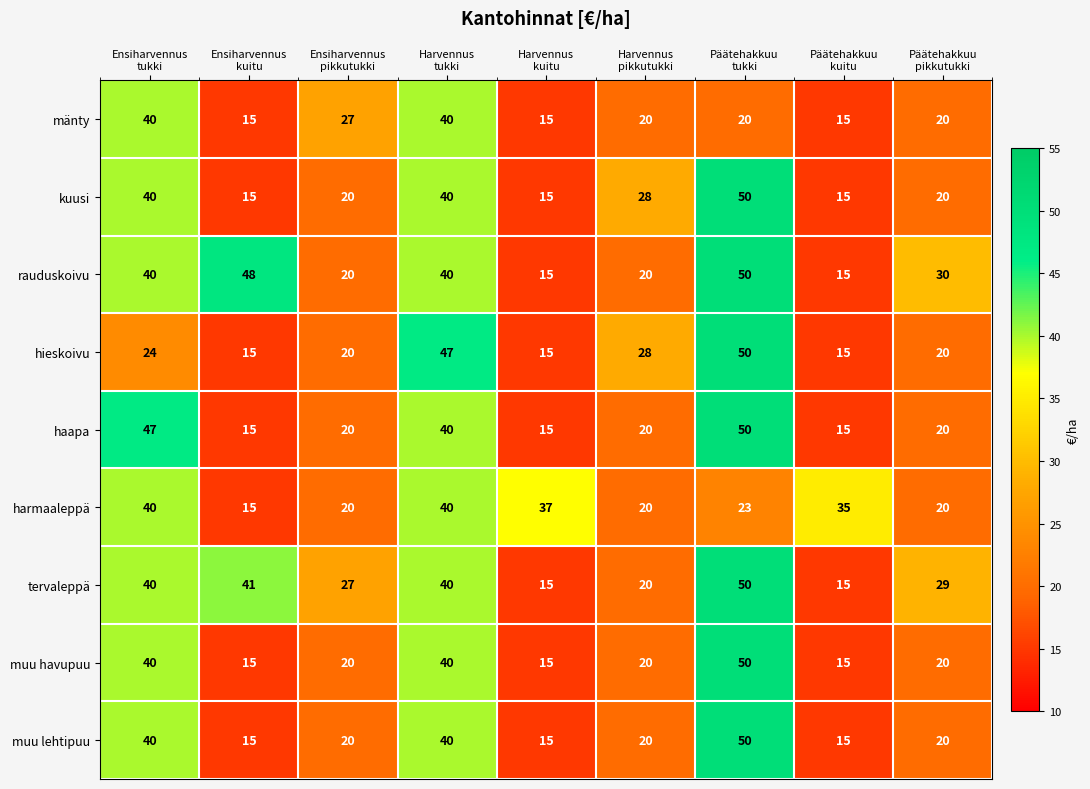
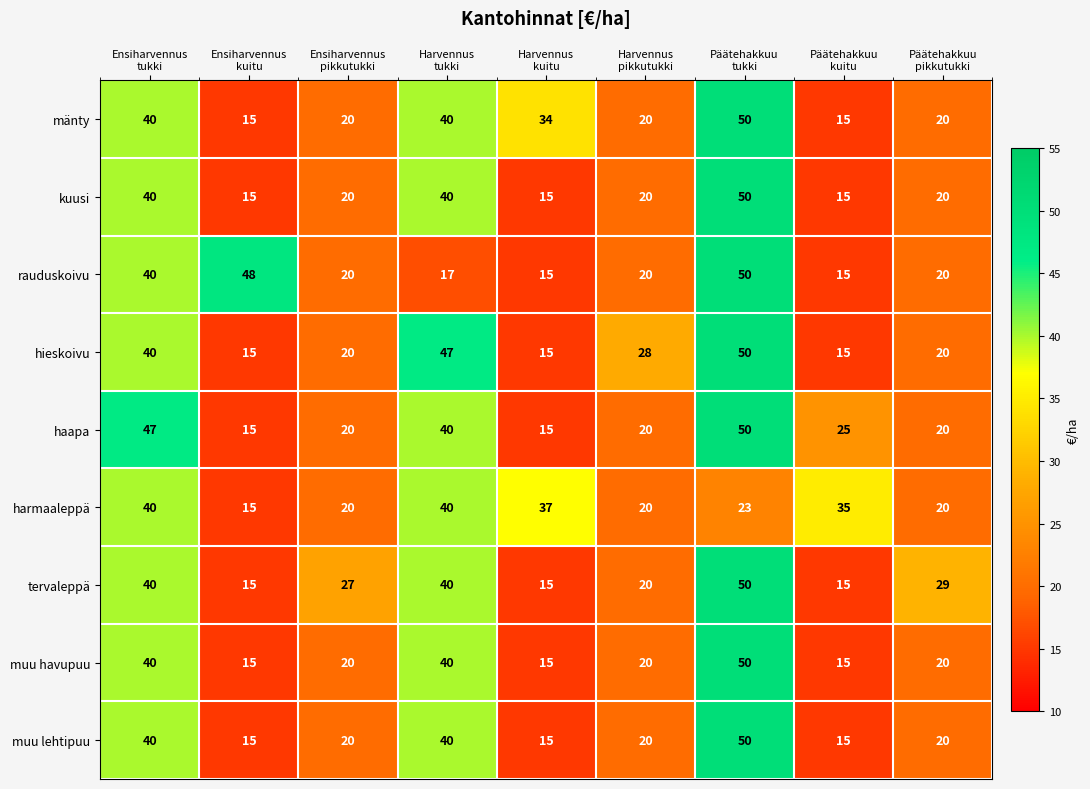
  {
    "mänty": {
      "Ensiharvennus tukki": 40,
      "Ensiharvennus kuitu": 15,
-     "Ensiharvennus pikkutukki": 27,
+     "Ensiharvennus pikkutukki": 20,
      "Harvennus tukki": 40,
-     "Harvennus kuitu": 15,
+     "Harvennus kuitu": 34,
      "Harvennus pikkutukki": 20,
-     "Päätehakkuu tukki": 20,
+     "Päätehakkuu tukki": 50,
      "Päätehakkuu kuitu": 15,
      "Päätehakkuu pikkutukki": 20
    },
    "kuusi": {
      "Ensiharvennus tukki": 40,
      "Ensiharvennus kuitu": 15,
      "Ensiharvennus pikkutukki": 20,
      "Harvennus tukki": 40,
      "Harvennus kuitu": 15,
-     "Harvennus pikkutukki": 28,
+     "Harvennus pikkutukki": 20,
      "Päätehakkuu tukki": 50,
      "Päätehakkuu kuitu": 15,
      "Päätehakkuu pikkutukki": 20
    },
    "rauduskoivu": {
      "Ensiharvennus tukki": 40,
      "Ensiharvennus kuitu": 48,
      "Ensiharvennus pikkutukki": 20,
-     "Harvennus tukki": 40,
+     "Harvennus tukki": 17,
      "Harvennus kuitu": 15,
      "Harvennus pikkutukki": 20,
      "Päätehakkuu tukki": 50,
      "Päätehakkuu kuitu": 15,
-     "Päätehakkuu pikkutukki": 30
+     "Päätehakkuu pikkutukki": 20
    },
    "hieskoivu": {
-     "Ensiharvennus tukki": 24,
+     "Ensiharvennus tukki": 40,
      "Ensiharvennus kuitu": 15,
      "Ensiharvennus pikkutukki": 20,
      "Harvennus tukki": 47,
      "Harvennus kuitu": 15,
      "Harvennus pikkutukki": 28,
      "Päätehakkuu tukki": 50,
      "Päätehakkuu kuitu": 15,
      "Päätehakkuu pikkutukki": 20
    },
    "haapa": {
      "Ensiharvennus tukki": 47,
      "Ensiharvennus kuitu": 15,
      "Ensiharvennus pikkutukki": 20,
      "Harvennus tukki": 40,
      "Harvennus kuitu": 15,
      "Harvennus pikkutukki": 20,
      "Päätehakkuu tukki": 50,
-     "Päätehakkuu kuitu": 15,
+     "Päätehakkuu kuitu": 25,
      "Päätehakkuu pikkutukki": 20
    },
    "harmaaleppä": {
      "Ensiharvennus tukki": 40,
      "Ensiharvennus kuitu": 15,
      "Ensiharvennus pikkutukki": 20,
      "Harvennus tukki": 40,
      "Harvennus kuitu": 37,
      "Harvennus pikkutukki": 20,
      "Päätehakkuu tukki": 23,
      "Päätehakkuu kuitu": 35,
      "Päätehakkuu pikkutukki": 20
    },
    "tervaleppä": {
      "Ensiharvennus tukki": 40,
-     "Ensiharvennus kuitu": 41,
+     "Ensiharvennus kuitu": 15,
      "Ensiharvennus pikkutukki": 27,
      "Harvennus tukki": 40,
      "Harvennus kuitu": 15,
      "Harvennus pikkutukki": 20,
      "Päätehakkuu tukki": 50,
      "Päätehakkuu kuitu": 15,
      "Päätehakkuu pikkutukki": 29
    },
    "muu havupuu": {
      "Ensiharvennus tukki": 40,
      "Ensiharvennus kuitu": 15,
      "Ensiharvennus pikkutukki": 20,
      "Harvennus tukki": 40,
      "Harvennus kuitu": 15,
      "Harvennus pikkutukki": 20,
      "Päätehakkuu tukki": 50,
      "Päätehakkuu kuitu": 15,
      "Päätehakkuu pikkutukki": 20
    },
    "muu lehtipuu": {
      "Ensiharvennus tukki": 40,
      "Ensiharvennus kuitu": 15,
      "Ensiharvennus pikkutukki": 20,
      "Harvennus tukki": 40,
      "Harvennus kuitu": 15,
      "Harvennus pikkutukki": 20,
      "Päätehakkuu tukki": 50,
      "Päätehakkuu kuitu": 15,
      "Päätehakkuu pikkutukki": 20
    }
  }
